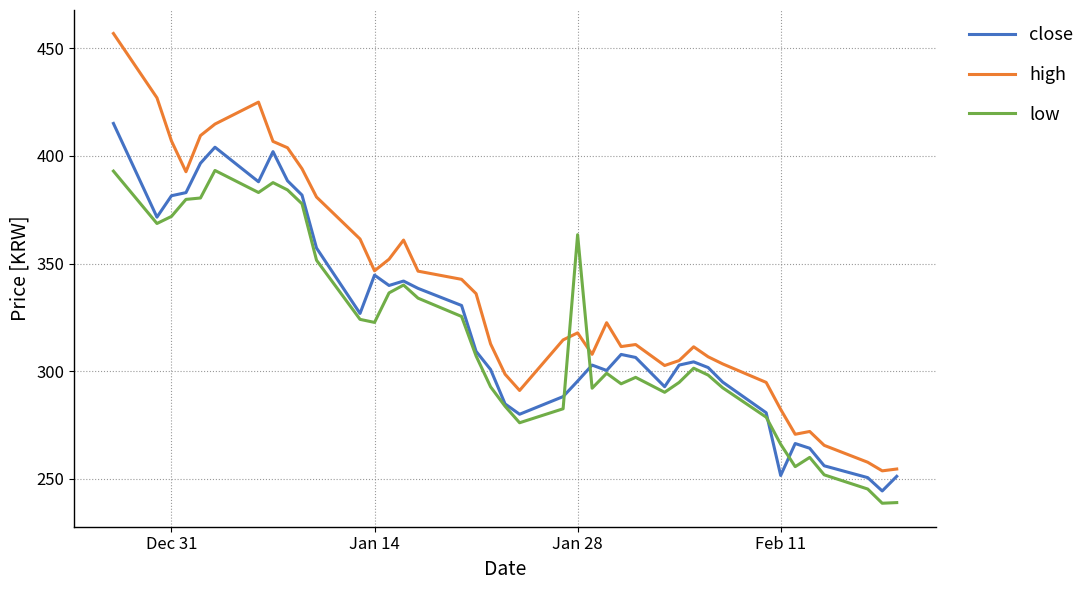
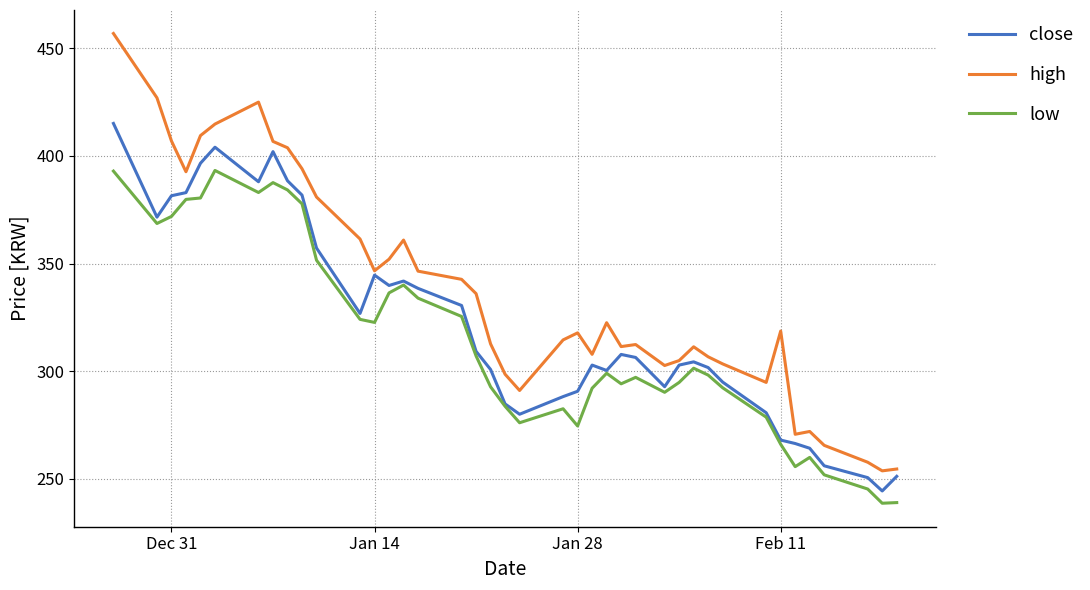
  {
    "close": {
      "Dec 31": 382,
      "Jan 14": 345,
-     "Jan 28": 295,
-     "Feb 11": 252
+     "Jan 28": 291,
+     "Feb 11": 268
    },
    "high": {
      "Dec 31": 407,
      "Jan 14": 347,
      "Jan 28": 318,
-     "Feb 11": 282
+     "Feb 11": 319
    },
    "low": {
      "Dec 31": 372,
      "Jan 14": 323,
-     "Jan 28": 363,
+     "Jan 28": 275,
      "Feb 11": 266
    }
  }
